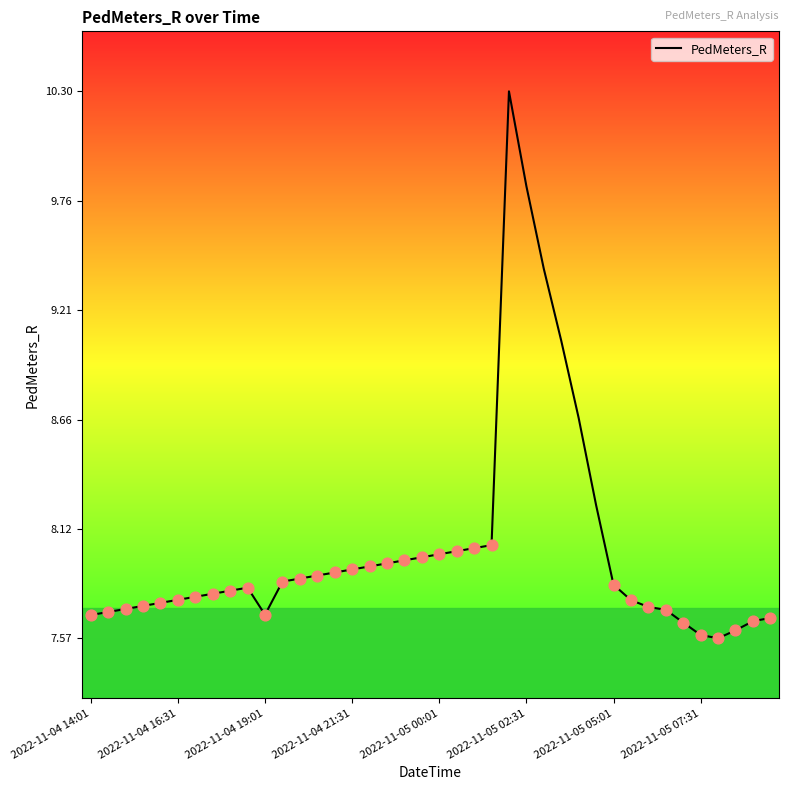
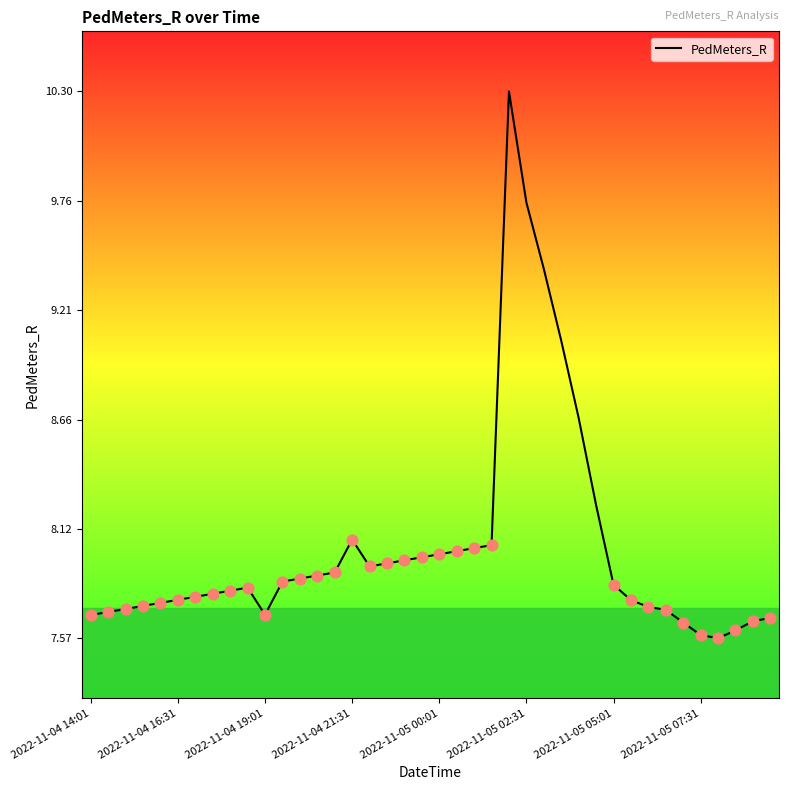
  {
    "PedMeters_R": {
-     "2022-11-04 21:31": 7.91,
-     "2022-11-05 02:31": 9.83
+     "2022-11-04 21:31": 8.06,
+     "2022-11-05 02:31": 9.75
    }
  }
